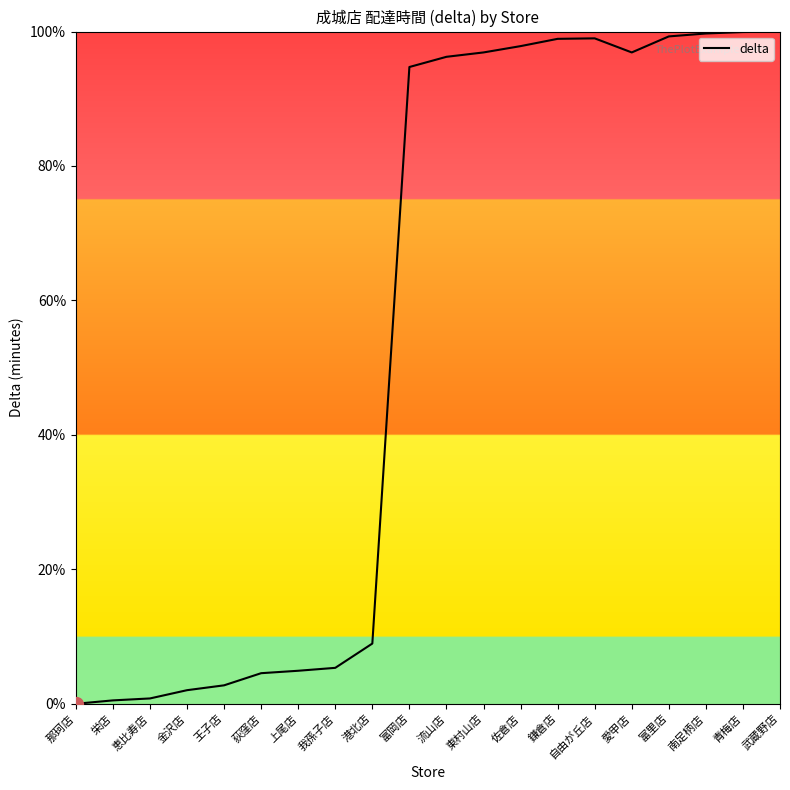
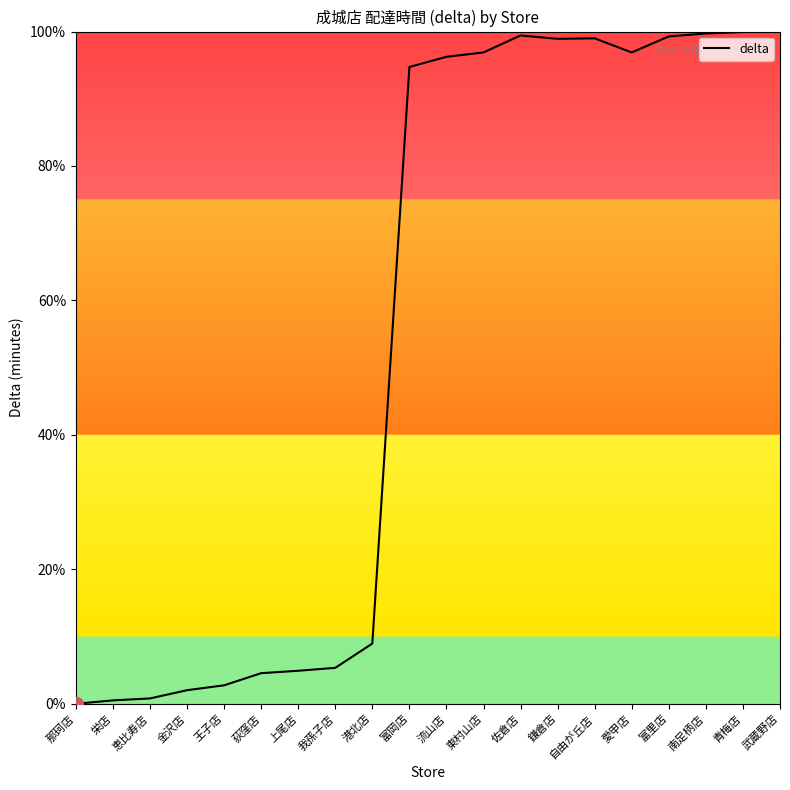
  {
    "delta": {
      "我孫子店": "5%",
      "港北店": "9%",
      "富岡店": "95%",
      "流山店": "96%",
      "東村山店": "97%",
-     "佐倉店": "98%",
+     "佐倉店": "99%",
      "鎌倉店": "99%",
      "自由が丘店": "99%",
      "愛甲店": "97%",
      "富里店": "99%",
      "南足柄店": "100%",
      "青梅店": "100%",
      "武蔵野店": "100%"
    }
  }
